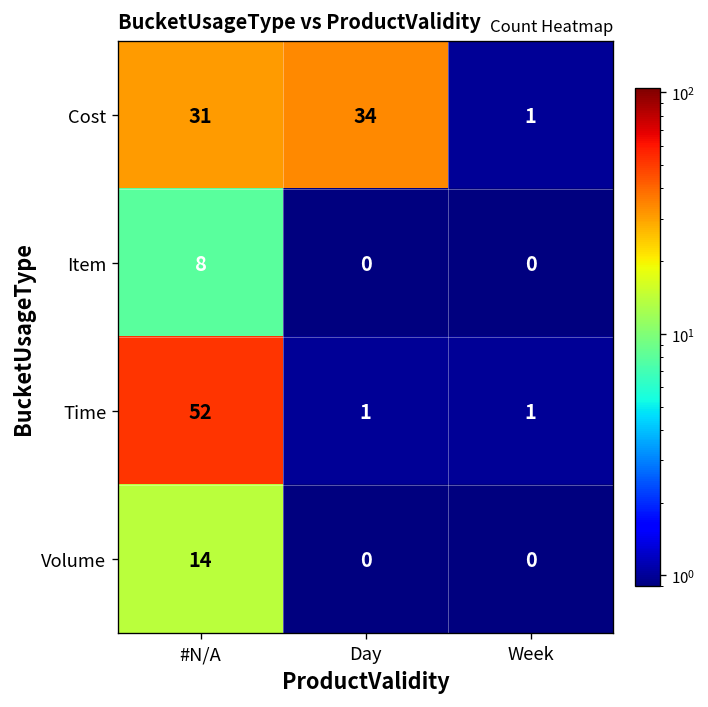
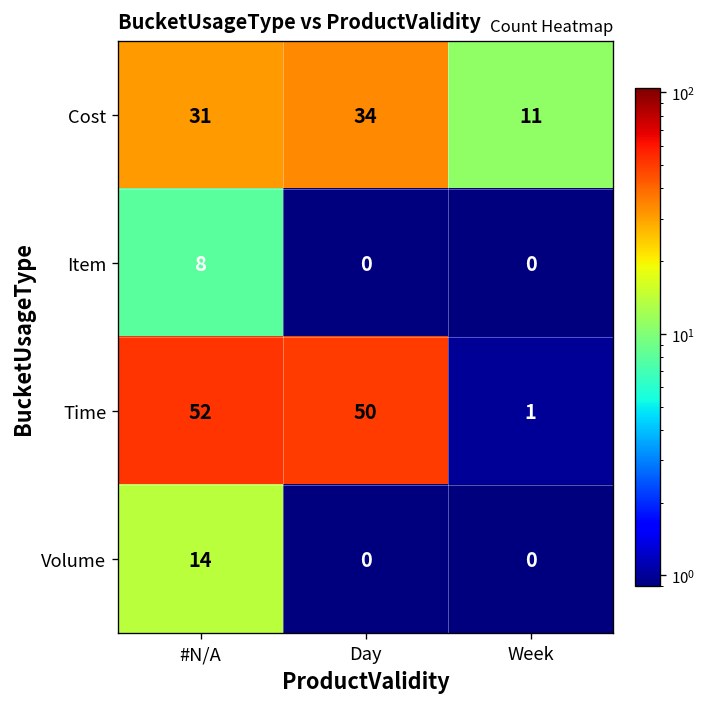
  {
    "Cost": {
      "#N/A": 31,
      "Day": 34,
-     "Week": 1
+     "Week": 11
    },
    "Item": {
      "#N/A": 8,
      "Day": 0,
      "Week": 0
    },
    "Time": {
      "#N/A": 52,
-     "Day": 1,
+     "Day": 50,
      "Week": 1
    },
    "Volume": {
      "#N/A": 14,
      "Day": 0,
      "Week": 0
    }
  }
